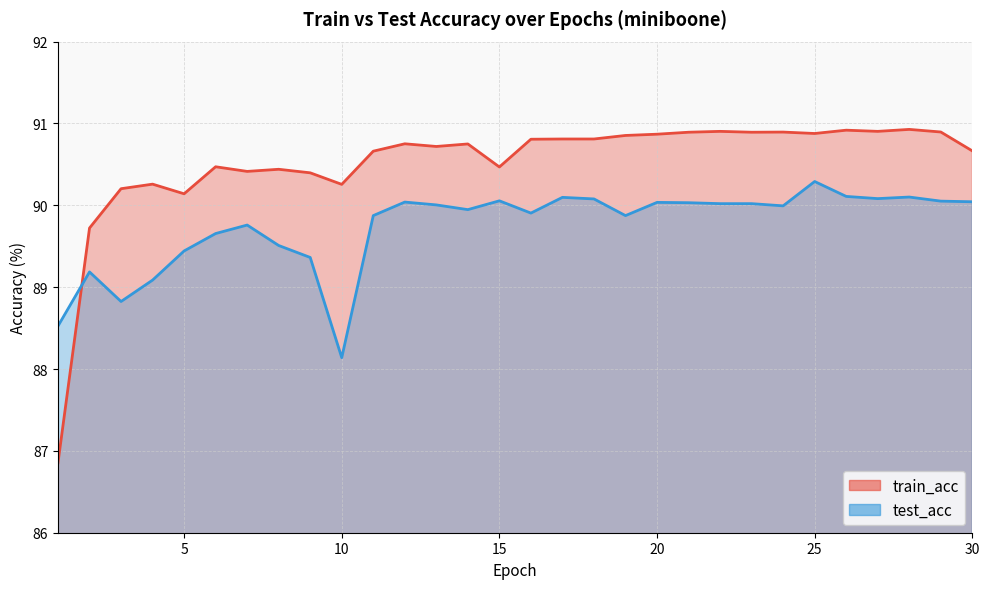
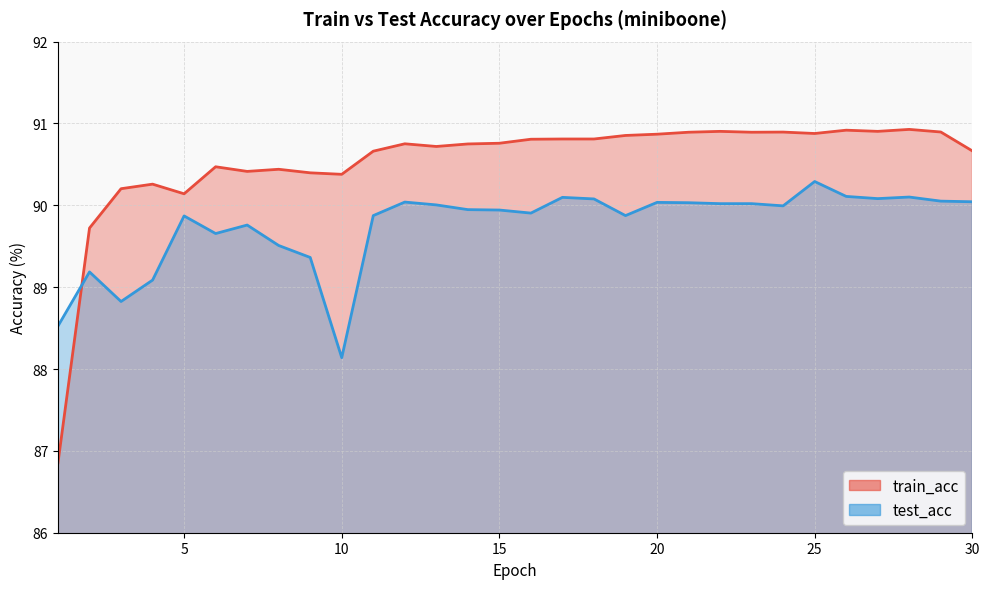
  {
    "train_acc": {
      "5": 90.1,
-     "10": 90.3,
-     "15": 90.5,
+     "10": 90.4,
+     "15": 90.8,
      "20": 90.9,
      "25": 90.9,
      "30": 90.7
    },
    "test_acc": {
-     "5": 89.4,
+     "5": 89.9,
      "10": 88.1,
-     "15": 90.1,
+     "15": 89.9,
      "20": 90.0,
      "25": 90.3,
      "30": 90.0
    }
  }
